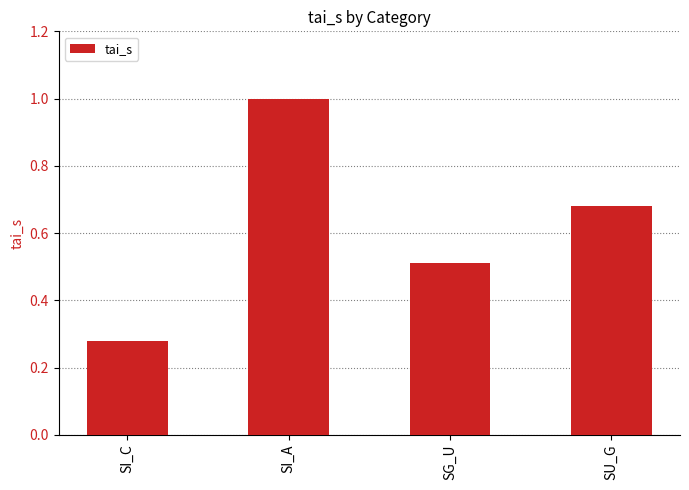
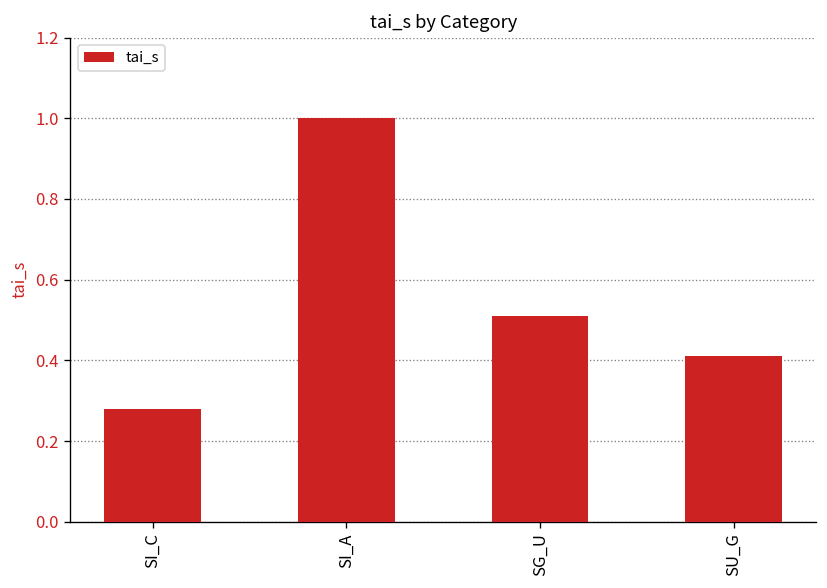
  {
    "SI_C": 0.28,
    "SI_A": 1.00,
    "SG_U": 0.51,
-   "SU_G": 0.68
+   "SU_G": 0.41
  }
